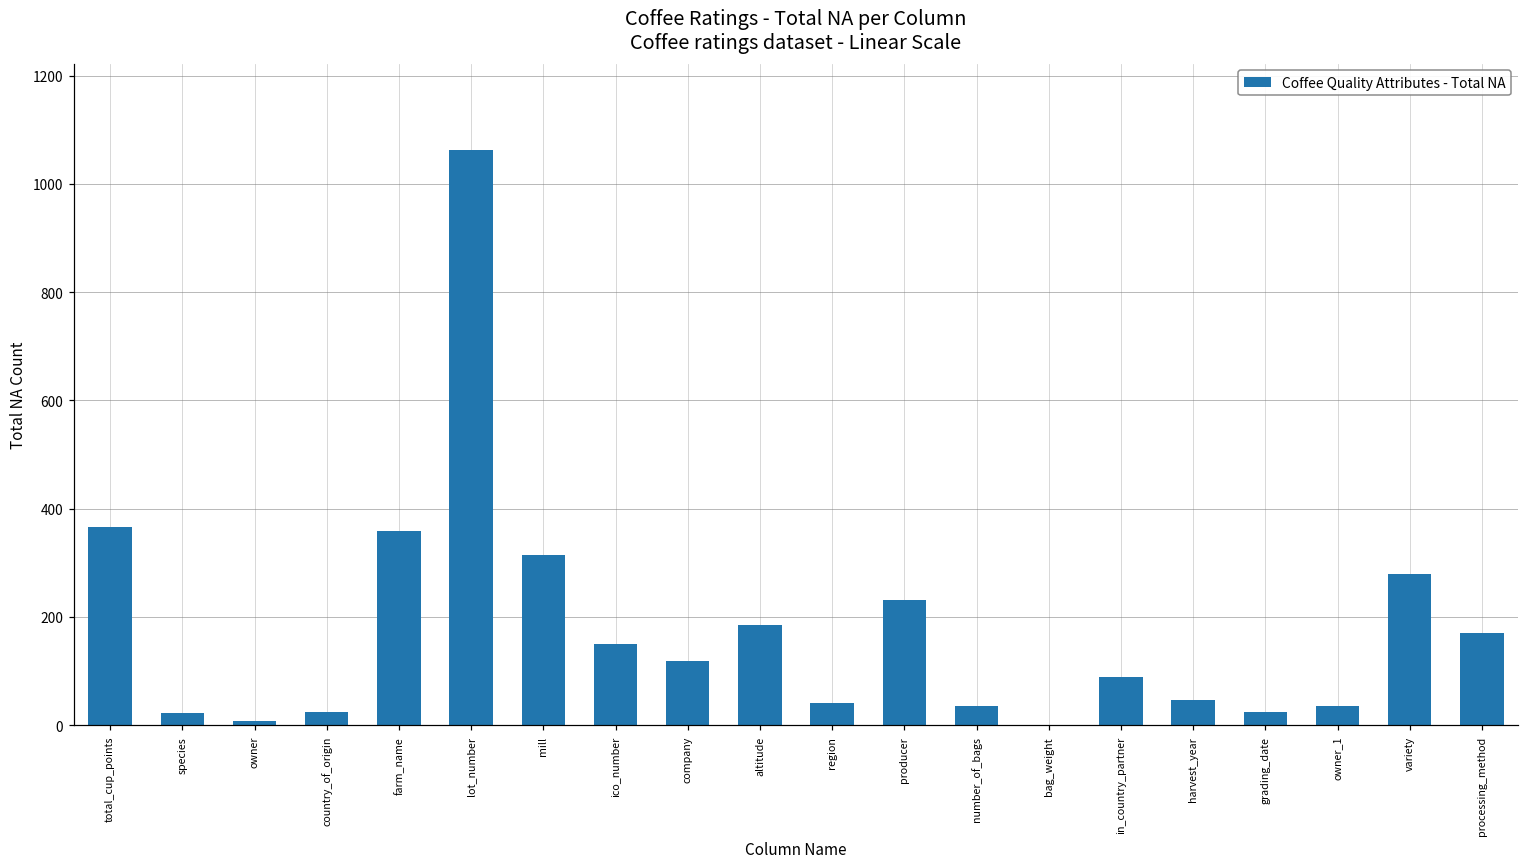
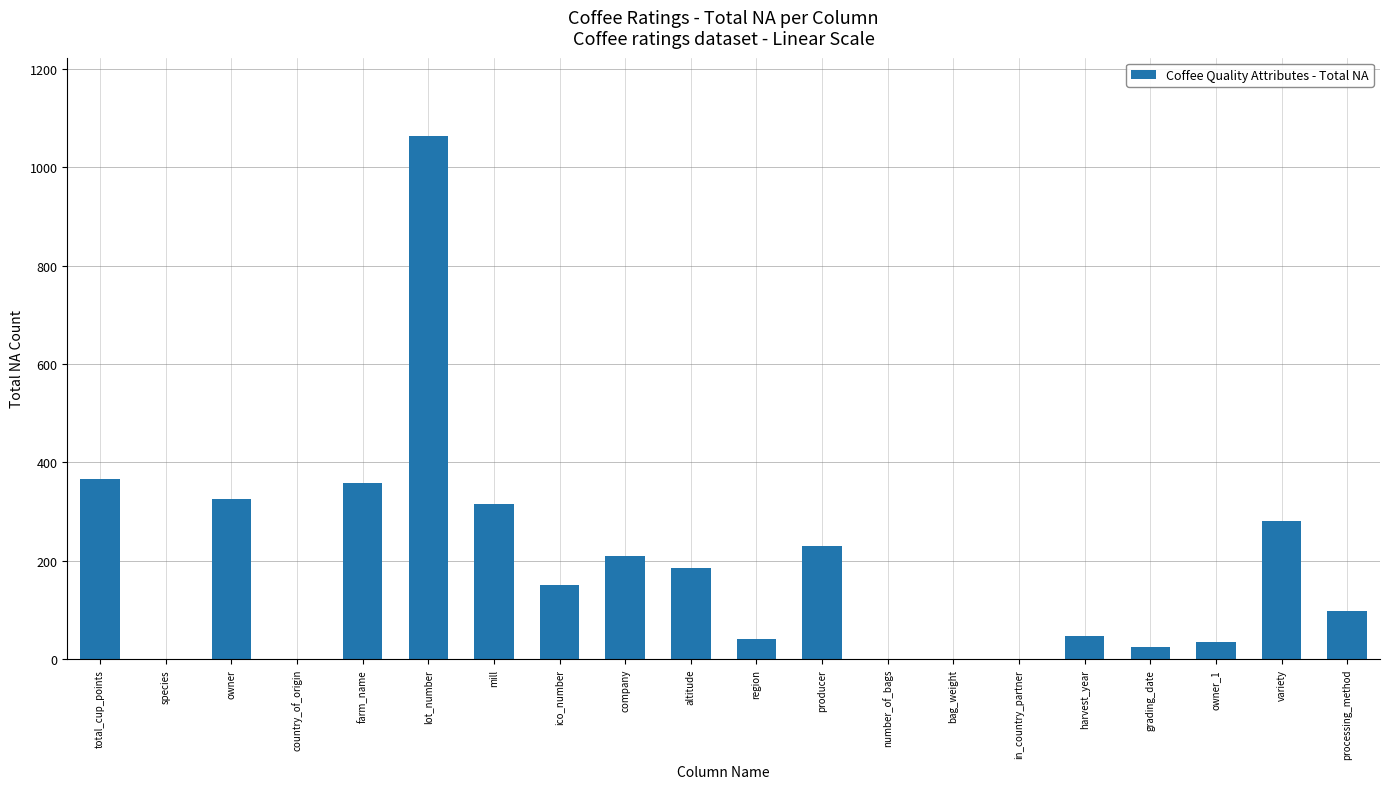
  {
    "total_cup_points": 370,
-   "species": 20,
-   "owner": 10,
-   "country_of_origin": 30,
+   "species": 0,
+   "owner": 330,
+   "country_of_origin": 0,
    "farm_name": 360,
    "lot_number": 1060,
    "mill": 320,
    "ico_number": 150,
-   "company": 120,
+   "company": 210,
    "altitude": 190,
    "region": 40,
    "producer": 230,
-   "number_of_bags": 40,
+   "number_of_bags": 0,
    "bag_weight": 0,
-   "in_country_partner": 90,
+   "in_country_partner": 0,
    "harvest_year": 50,
    "grading_date": 20,
    "owner_1": 40,
    "variety": 280,
-   "processing_method": 170
+   "processing_method": 100
  }
